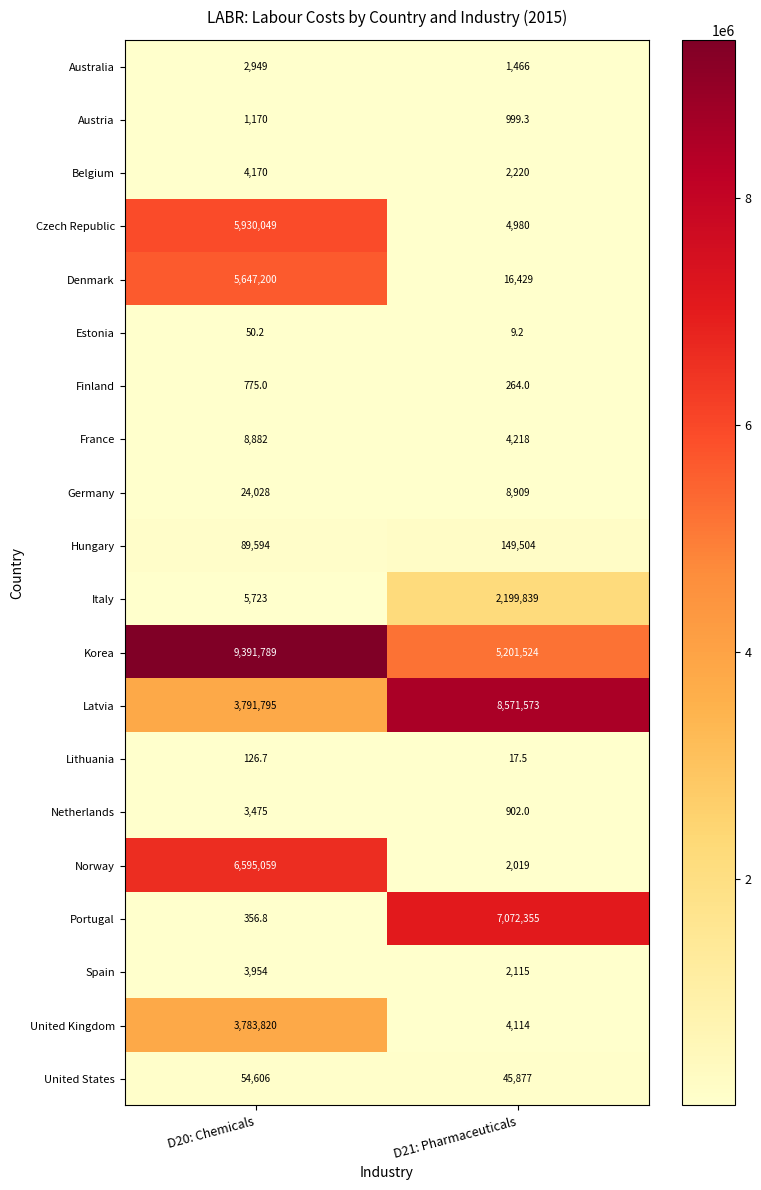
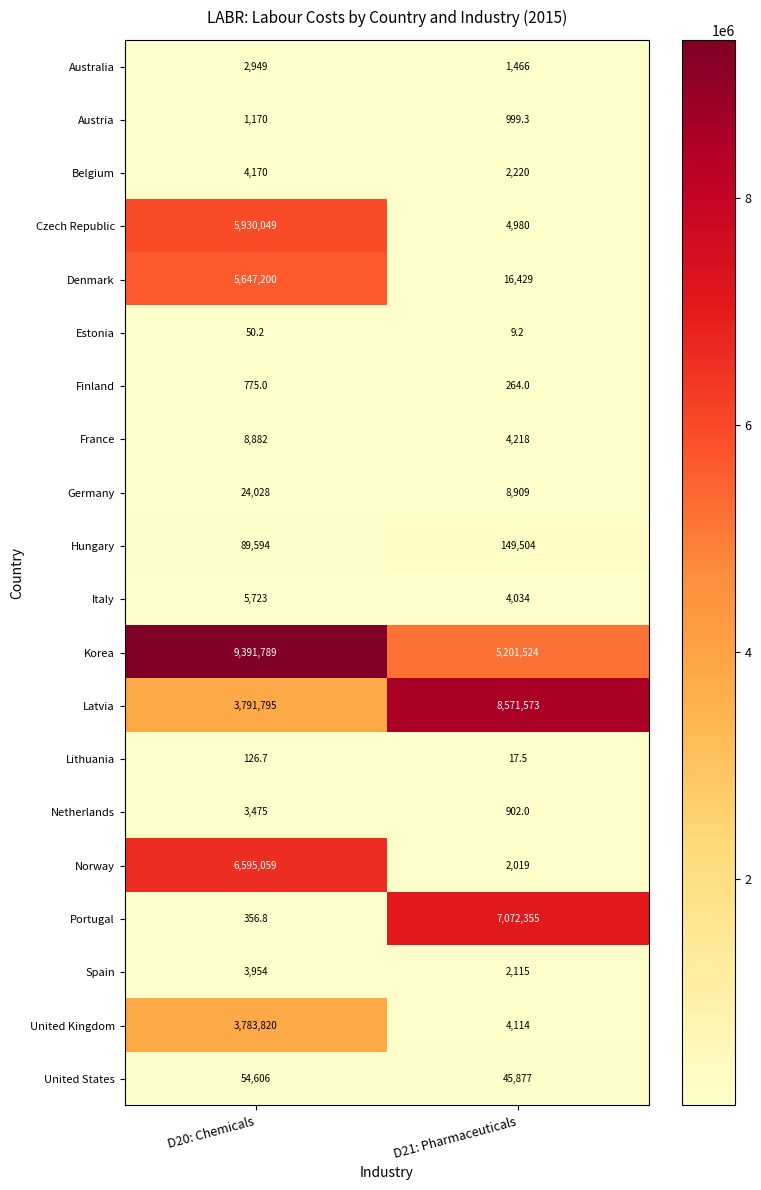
  {
    "Australia": {
      "D20: Chemicals": "2,949",
      "D21: Pharmaceuticals": "1,466"
    },
    "Austria": {
      "D20: Chemicals": "1,170",
      "D21: Pharmaceuticals": "999.3"
    },
    "Belgium": {
      "D20: Chemicals": "4,170",
      "D21: Pharmaceuticals": "2,220"
    },
    "Czech Republic": {
      "D20: Chemicals": "5,930,049",
      "D21: Pharmaceuticals": "4,980"
    },
    "Denmark": {
      "D20: Chemicals": "5,647,200",
      "D21: Pharmaceuticals": "16,429"
    },
    "Estonia": {
      "D20: Chemicals": "50.2",
      "D21: Pharmaceuticals": "9.2"
    },
    "Finland": {
      "D20: Chemicals": "775.0",
      "D21: Pharmaceuticals": "264.0"
    },
    "France": {
      "D20: Chemicals": "8,882",
      "D21: Pharmaceuticals": "4,218"
    },
    "Germany": {
      "D20: Chemicals": "24,028",
      "D21: Pharmaceuticals": "8,909"
    },
    "Hungary": {
      "D20: Chemicals": "89,594",
      "D21: Pharmaceuticals": "149,504"
    },
    "Italy": {
      "D20: Chemicals": "5,723",
-     "D21: Pharmaceuticals": "2,199,839"
+     "D21: Pharmaceuticals": "4,034"
    },
    "Korea": {
      "D20: Chemicals": "9,391,789",
      "D21: Pharmaceuticals": "5,201,524"
    },
    "Latvia": {
      "D20: Chemicals": "3,791,795",
      "D21: Pharmaceuticals": "8,571,573"
    },
    "Lithuania": {
      "D20: Chemicals": "126.7",
      "D21: Pharmaceuticals": "17.5"
    },
    "Netherlands": {
      "D20: Chemicals": "3,475",
      "D21: Pharmaceuticals": "902.0"
    },
    "Norway": {
      "D20: Chemicals": "6,595,059",
      "D21: Pharmaceuticals": "2,019"
    },
    "Portugal": {
      "D20: Chemicals": "356.8",
      "D21: Pharmaceuticals": "7,072,355"
    },
    "Spain": {
      "D20: Chemicals": "3,954",
      "D21: Pharmaceuticals": "2,115"
    },
    "United Kingdom": {
      "D20: Chemicals": "3,783,820",
      "D21: Pharmaceuticals": "4,114"
    },
    "United States": {
      "D20: Chemicals": "54,606",
      "D21: Pharmaceuticals": "45,877"
    }
  }
